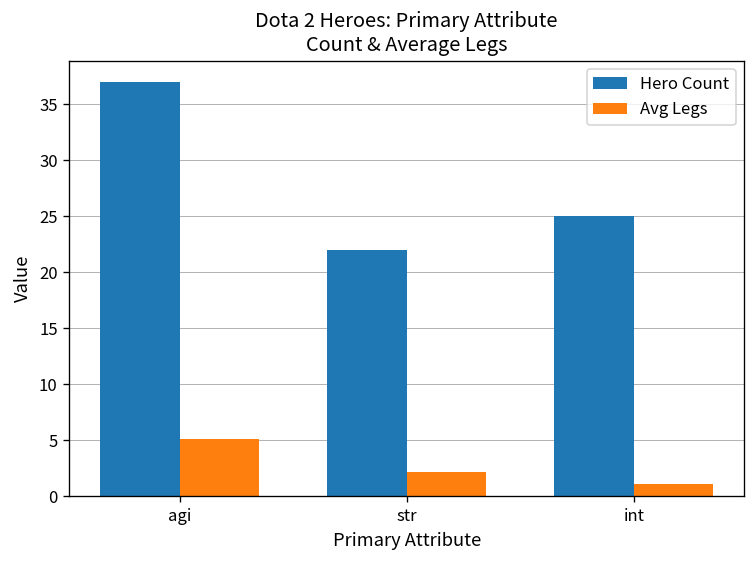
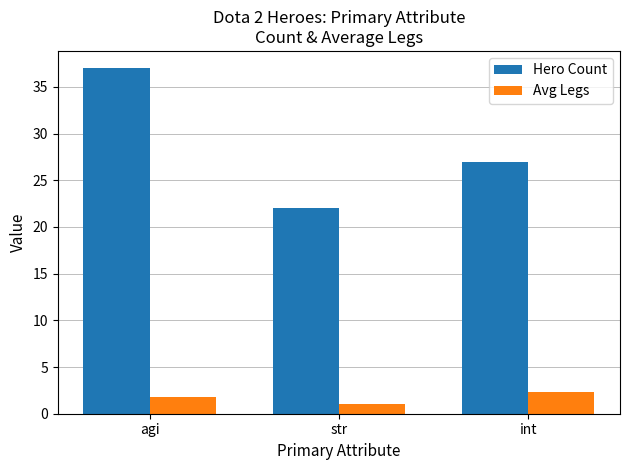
  {
    "Hero Count": {
      "agi": 37,
      "str": 22,
-     "int": 25
+     "int": 27
    },
    "Avg Legs": {
-     "agi": 5,
-     "str": 2,
-     "int": 1
+     "agi": 2,
+     "str": 1,
+     "int": 2
    }
  }
